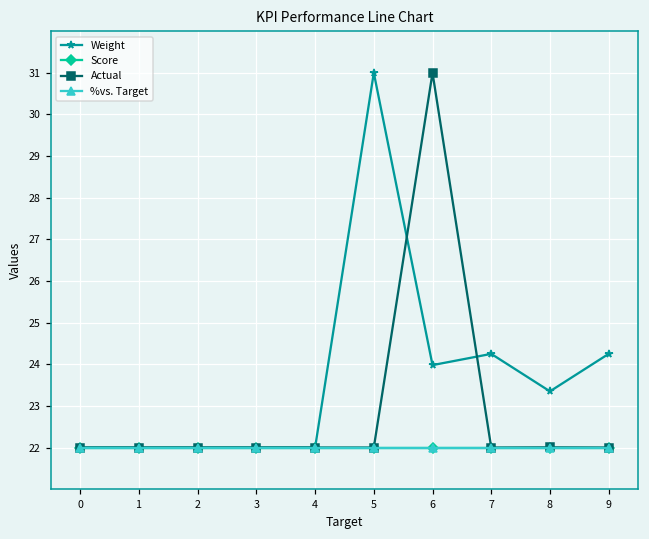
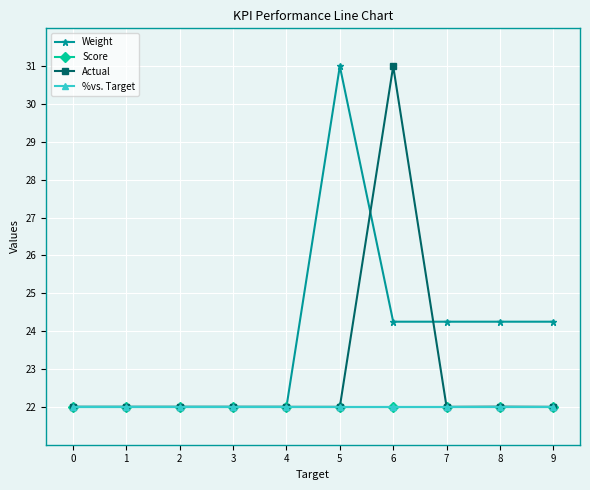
  {
    "Weight": {
      "5": 31.0,
-     "6": 24.0,
+     "6": 24.3,
      "7": 24.3,
-     "8": 23.4,
+     "8": 24.3,
      "9": 24.3
    },
    "%vs. Target": {
      "6": 22.0
    },
    "Actual": {
      "6": 31.0
    }
  }
